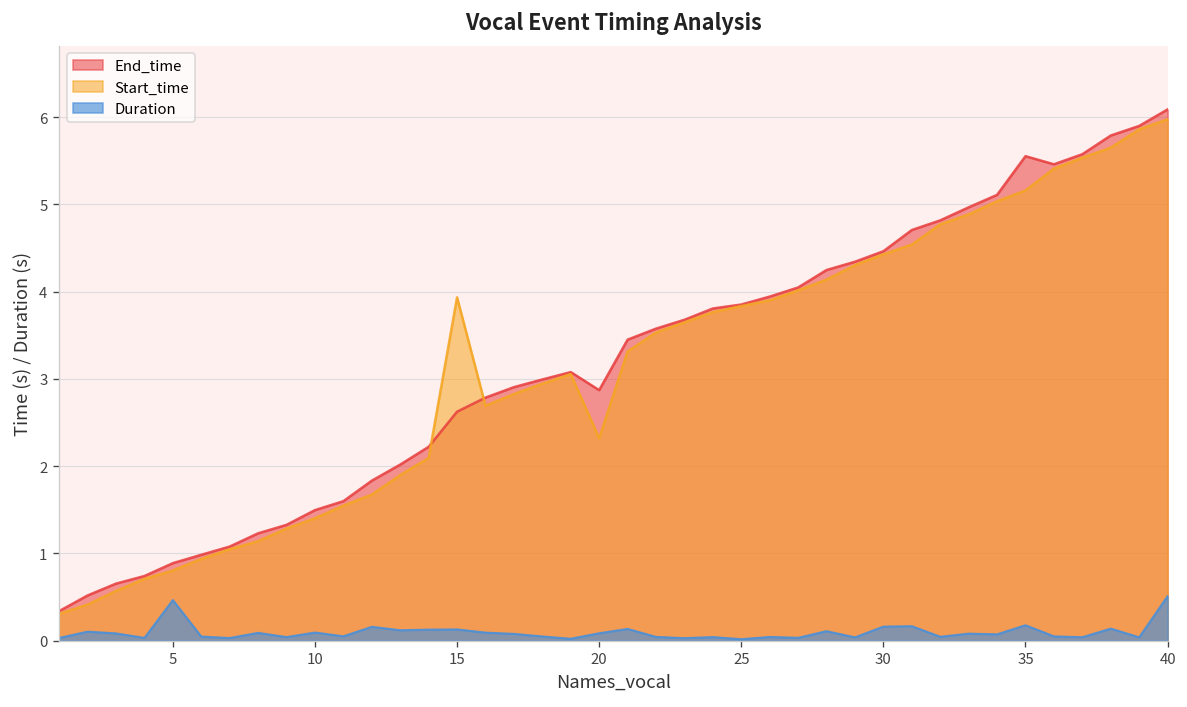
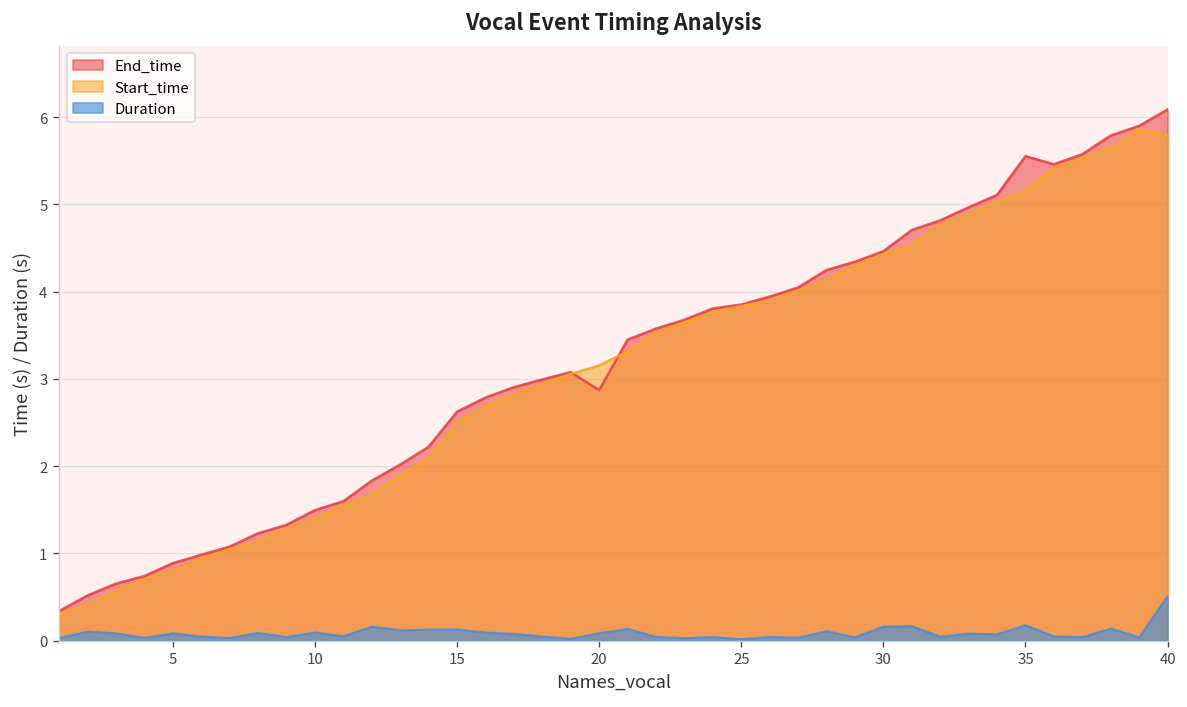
  {
    "End_time": {
      "5": 0.9,
      "10": 1.5,
      "15": 2.6,
      "20": 2.9,
      "30": 4.5,
      "35": 5.6,
      "40": 6.1
    },
    "Start_time": {
      "5": 0.8,
      "10": 1.4,
-     "15": 3.9,
-     "20": 2.3,
+     "15": 2.5,
+     "20": 3.2,
      "30": 4.4,
      "35": 5.2,
-     "40": 6.0
+     "40": 5.8
    },
    "Duration": {
-     "5": 0.5,
+     "5": 0.1,
      "10": 0.1,
      "15": 0.1,
      "20": 0.1,
      "25": 0.0,
      "30": 0.2,
      "35": 0.2,
      "40": 0.5
    }
  }
